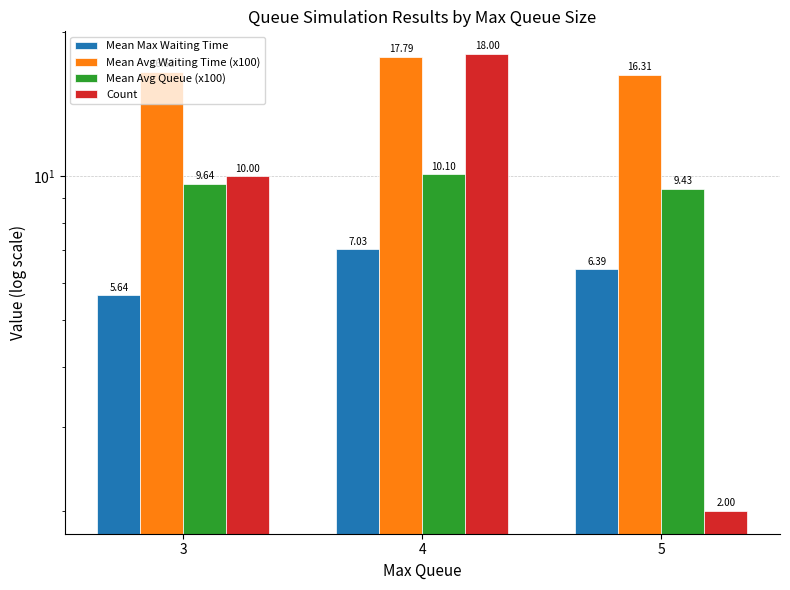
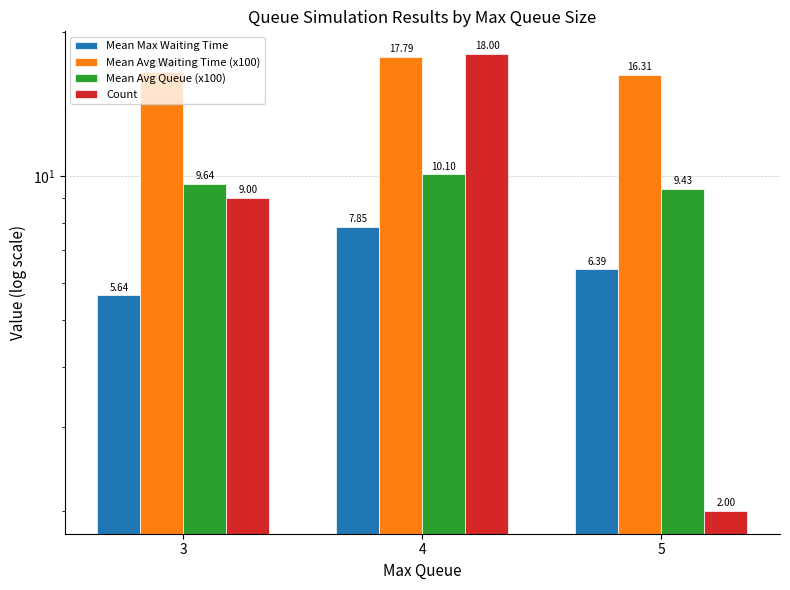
  {
    "Mean Max Waiting Time": {
      "3": 5.64,
-     "4": 7.03,
+     "4": 7.85,
      "5": 6.39
    },
    "Mean Avg Waiting Time (x100)": {
      "4": 17.79,
      "5": 16.31
    },
    "Mean Avg Queue (x100)": {
      "3": 9.64,
      "4": 10.10,
      "5": 9.43
    },
    "Count": {
-     "3": 10.00,
+     "3": 9.00,
      "4": 18.00,
      "5": 2.00
    }
  }
